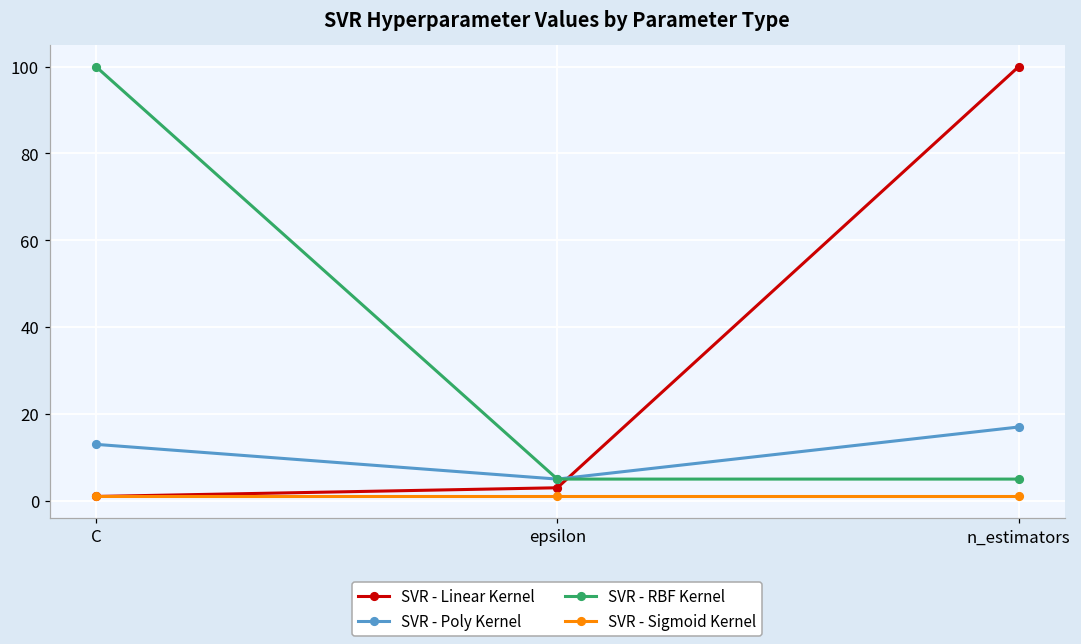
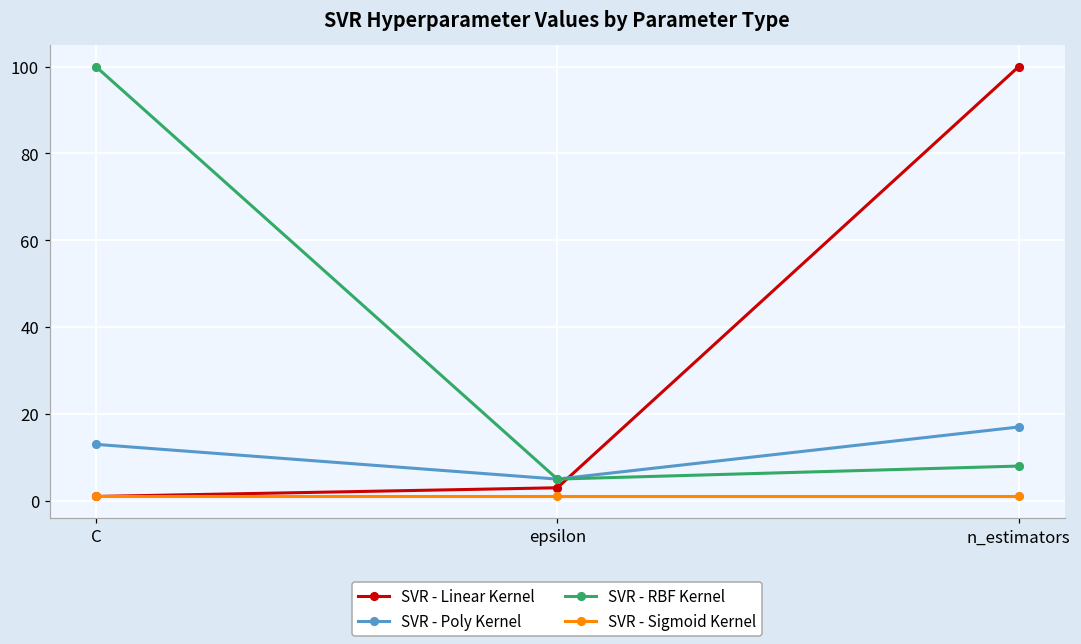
  {
    "SVR - Linear Kernel": {
      "epsilon": 3,
      "n_estimators": 100
    },
    "SVR - Poly Kernel": {
      "C": 13,
      "n_estimators": 17
    },
    "SVR - RBF Kernel": {
      "C": 100,
-     "n_estimators": 5
+     "n_estimators": 8
    },
    "SVR - Sigmoid Kernel": {
      "epsilon": 1,
      "n_estimators": 1
    }
  }
